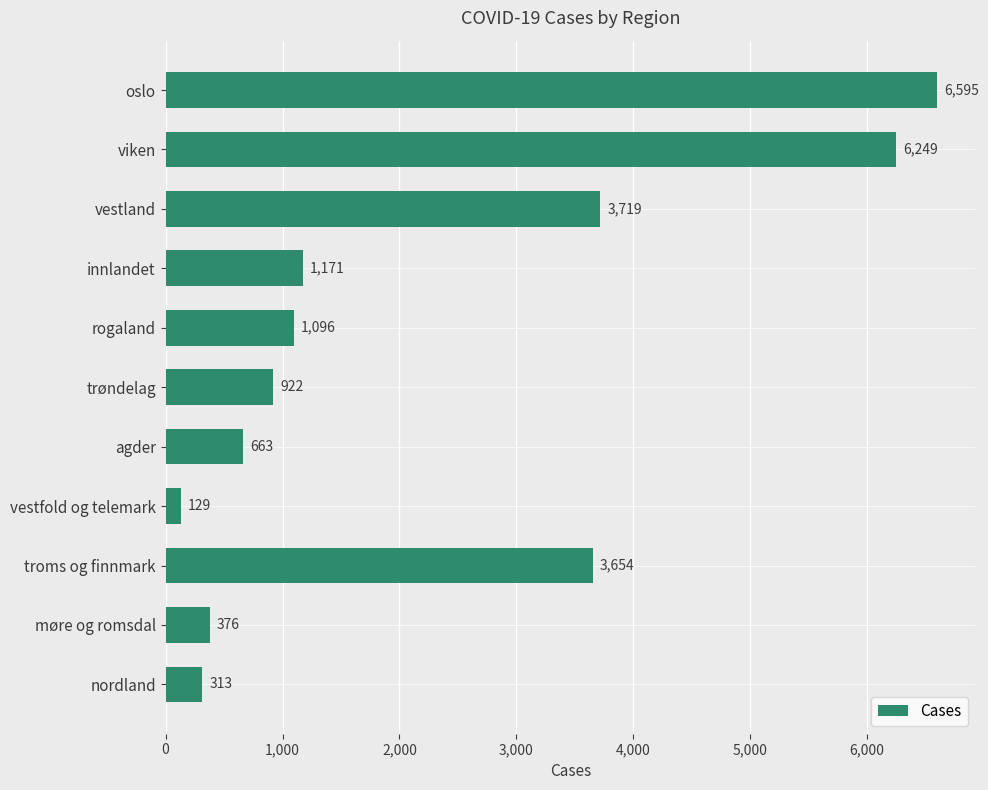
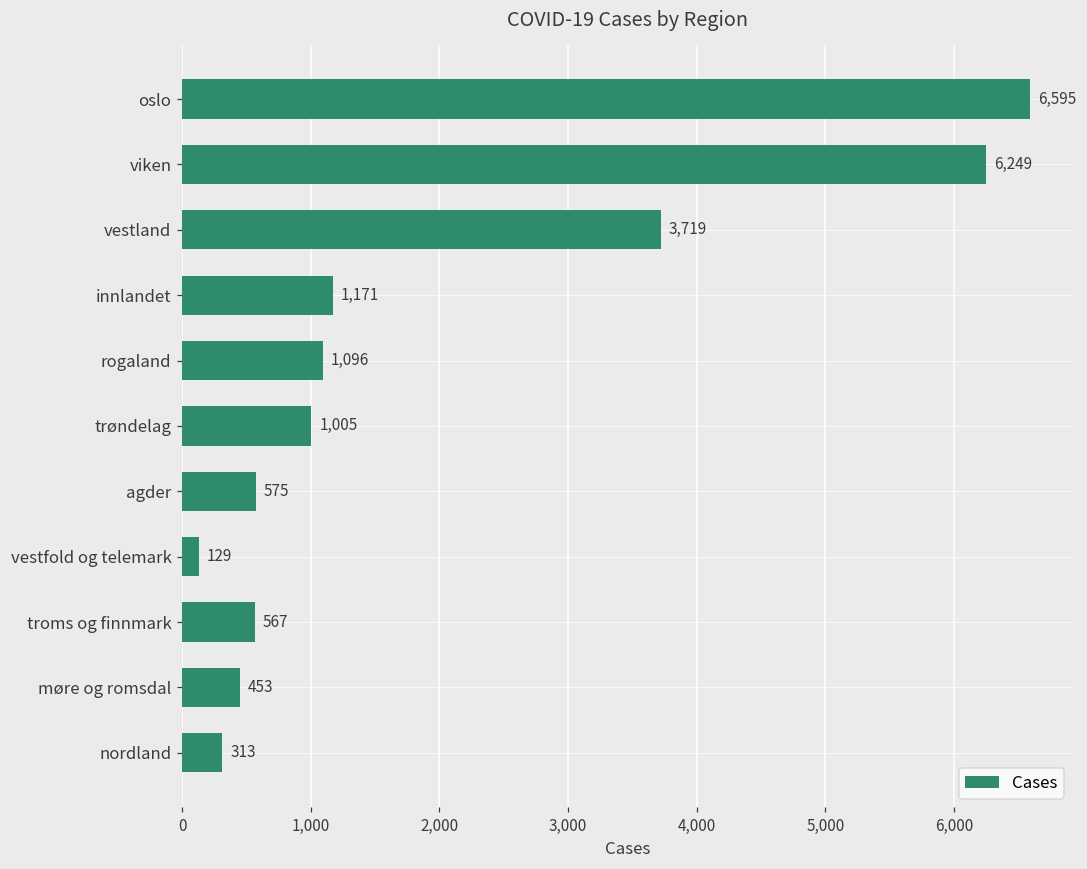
  {
    "oslo": "6,595",
    "viken": "6,249",
    "vestland": "3,719",
    "innlandet": "1,171",
    "rogaland": "1,096",
-   "trøndelag": "922",
-   "agder": "663",
+   "trøndelag": "1,005",
+   "agder": "575",
    "vestfold og telemark": "129",
-   "troms og finnmark": "3,654",
-   "møre og romsdal": "376",
+   "troms og finnmark": "567",
+   "møre og romsdal": "453",
    "nordland": "313"
  }
